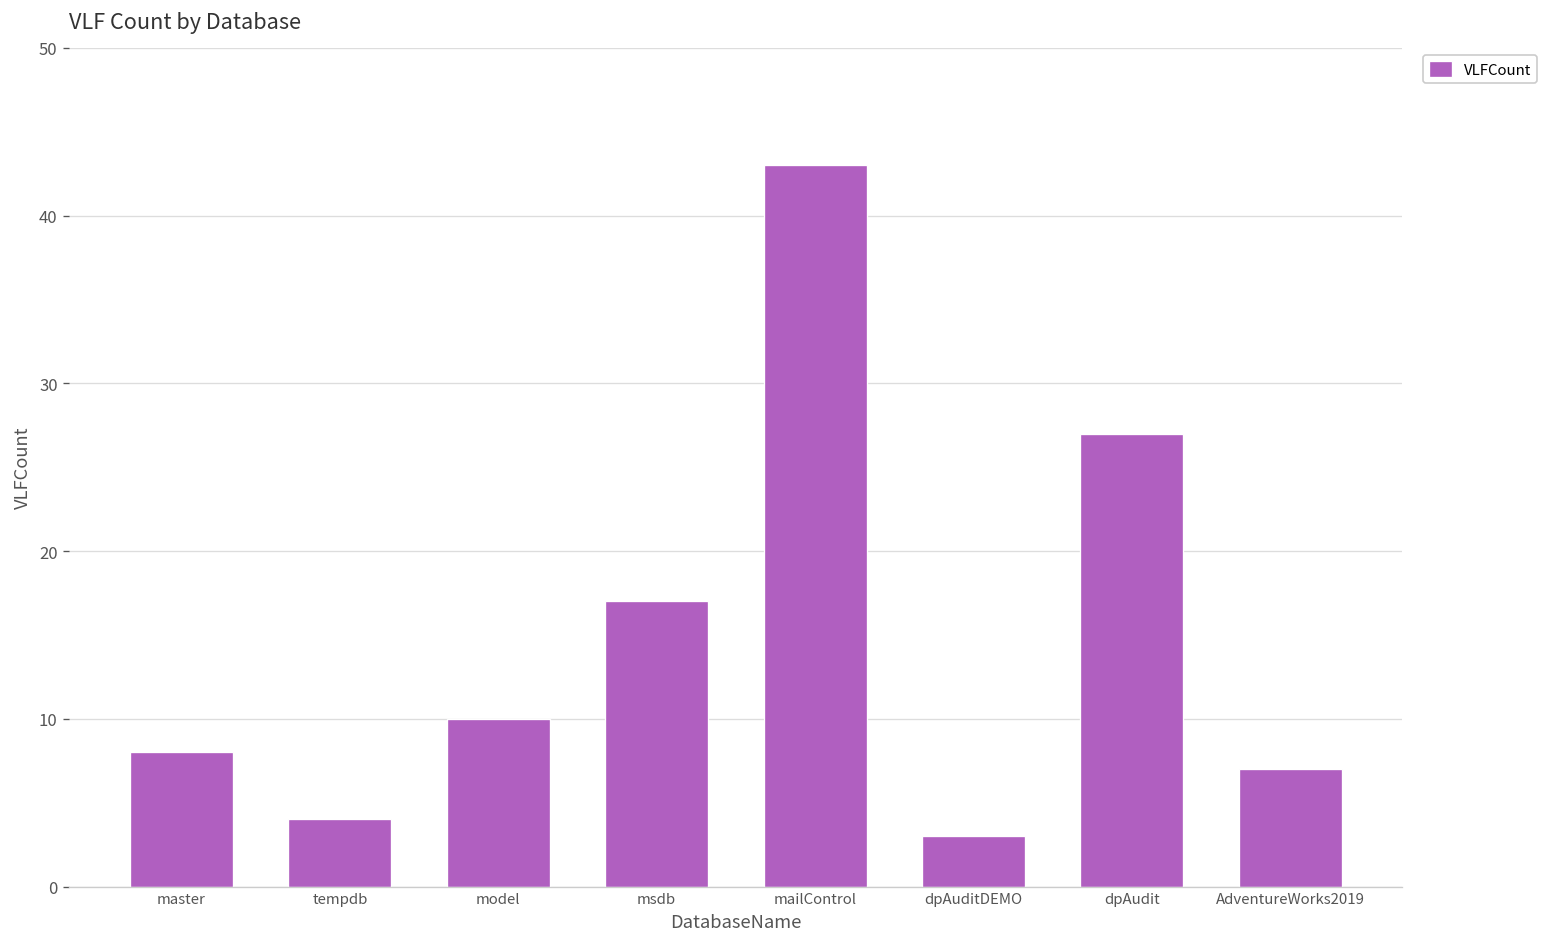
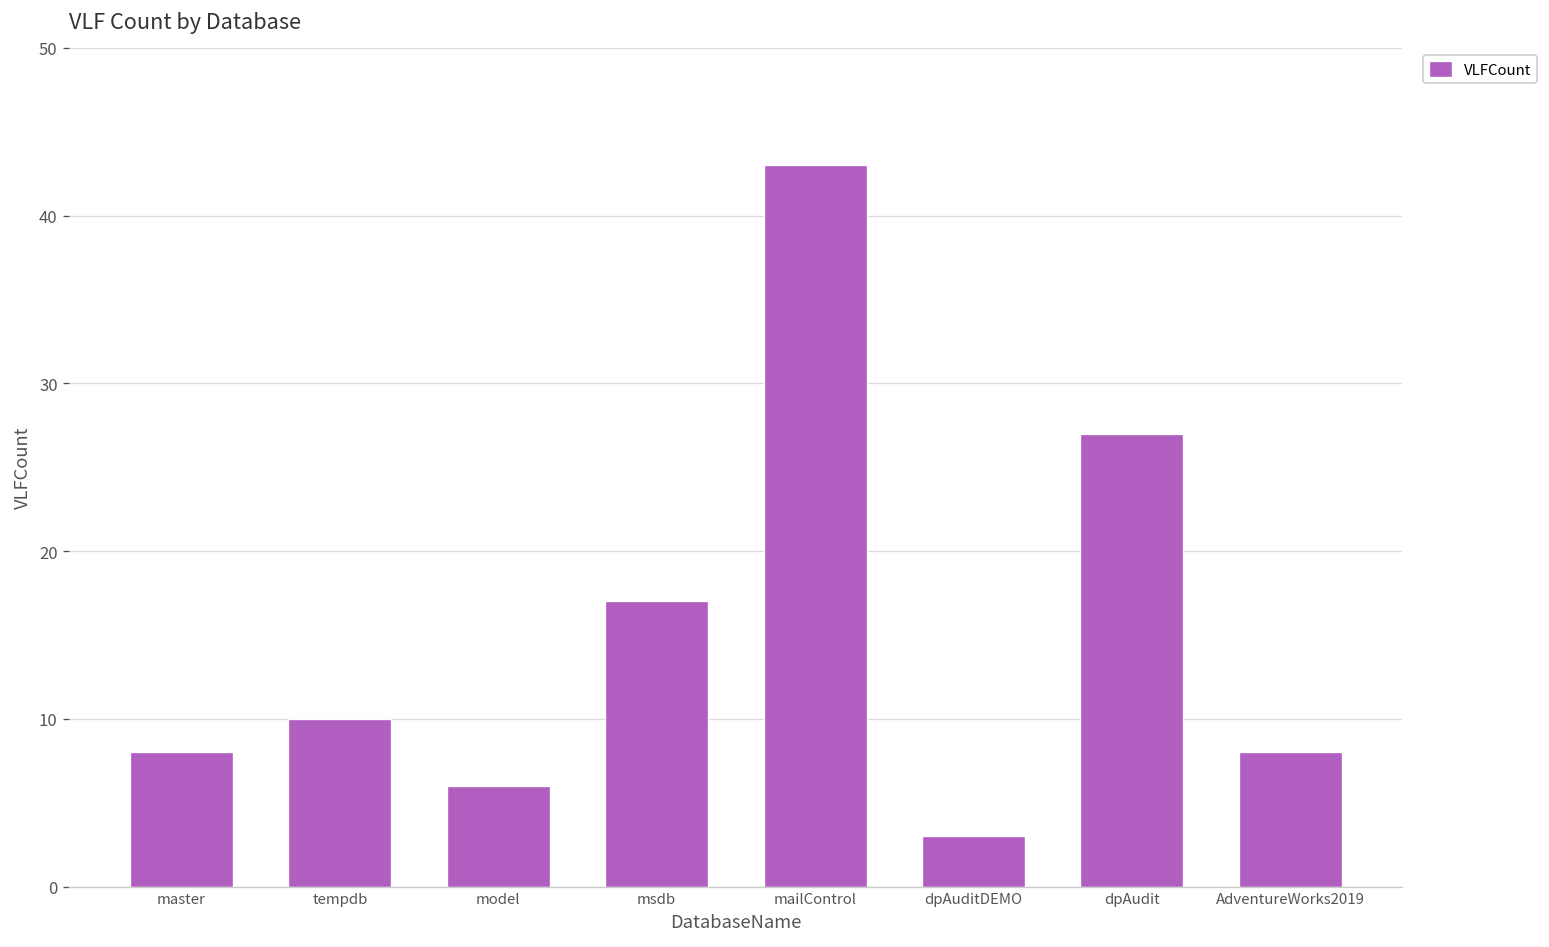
  {
    "master": 8,
-   "tempdb": 4,
-   "model": 10,
+   "tempdb": 10,
+   "model": 6,
    "msdb": 17,
    "mailControl": 43,
    "dpAuditDEMO": 3,
    "dpAudit": 27,
-   "AdventureWorks2019": 7
+   "AdventureWorks2019": 8
  }
